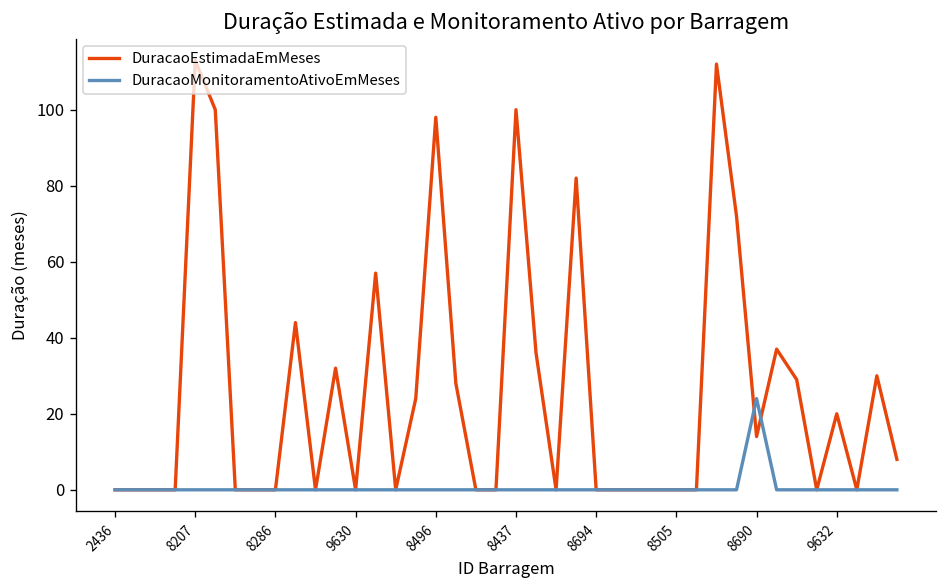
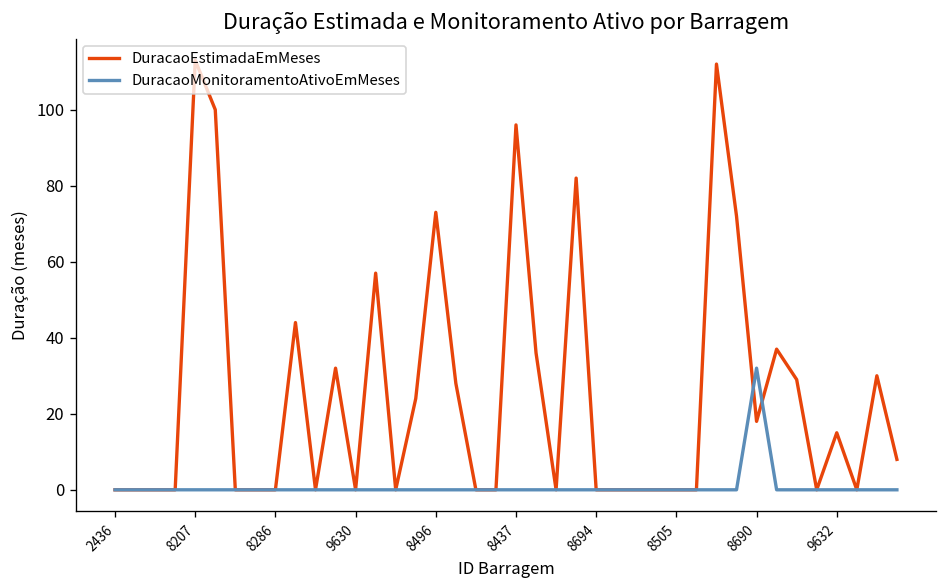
  {
    "DuracaoEstimadaEmMeses": {
-     "8496": 98,
-     "8437": 100,
-     "8690": 14,
-     "9632": 20
+     "8496": 73,
+     "8437": 96,
+     "8690": 18,
+     "9632": 15
    },
    "DuracaoMonitoramentoAtivoEmMeses": {
      "8207": 0,
      "8496": 0,
      "8437": 0,
-     "8690": 24,
+     "8690": 32,
      "9632": 0
    }
  }
